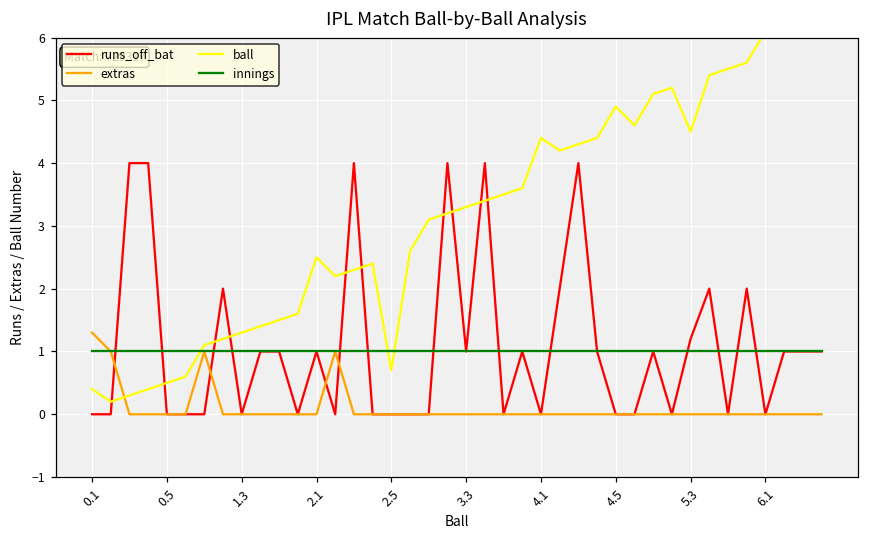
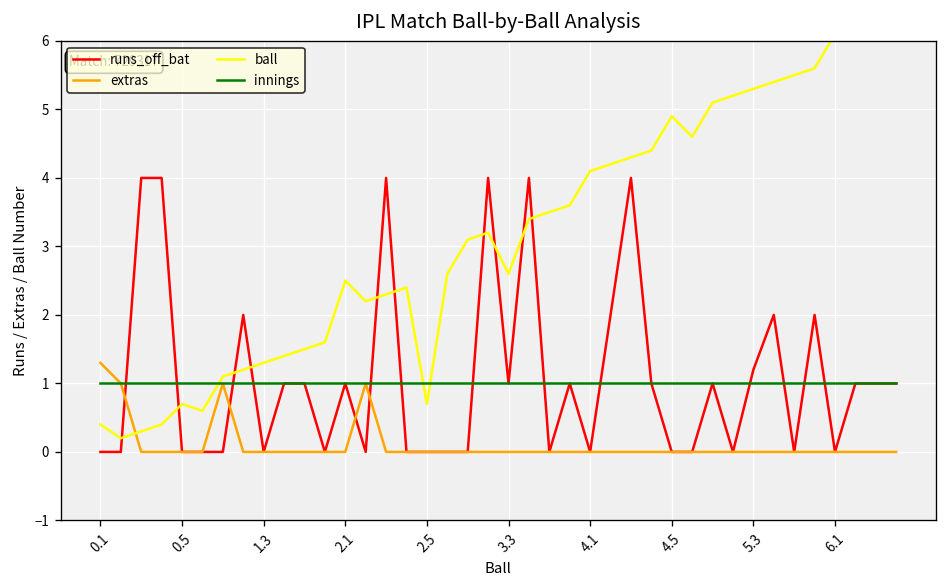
  {
    "runs_off_bat": {
      "0.1": 0.0,
      "5.3": 1.2
    },
    "extras": {
      "0.1": 1.3,
      "2.1": 0.0,
      "3.3": 0.0,
      "5.3": 0.0
    },
    "ball": {
      "0.1": 0.4,
-     "0.5": 0.5,
+     "0.5": 0.7,
      "1.3": 1.3,
      "2.1": 2.5,
      "2.5": 0.7,
-     "3.3": 3.3,
-     "4.1": 4.4,
+     "3.3": 2.6,
+     "4.1": 4.1,
      "4.5": 4.9,
-     "5.3": 4.5
+     "5.3": 5.3
    },
    "innings": {
      "0.1": 1.0,
      "0.5": 1.0,
      "1.3": 1.0,
      "2.5": 1.0,
      "4.1": 1.0,
      "4.5": 1.0,
      "5.3": 1.0,
      "6.1": 1.0
    }
  }
